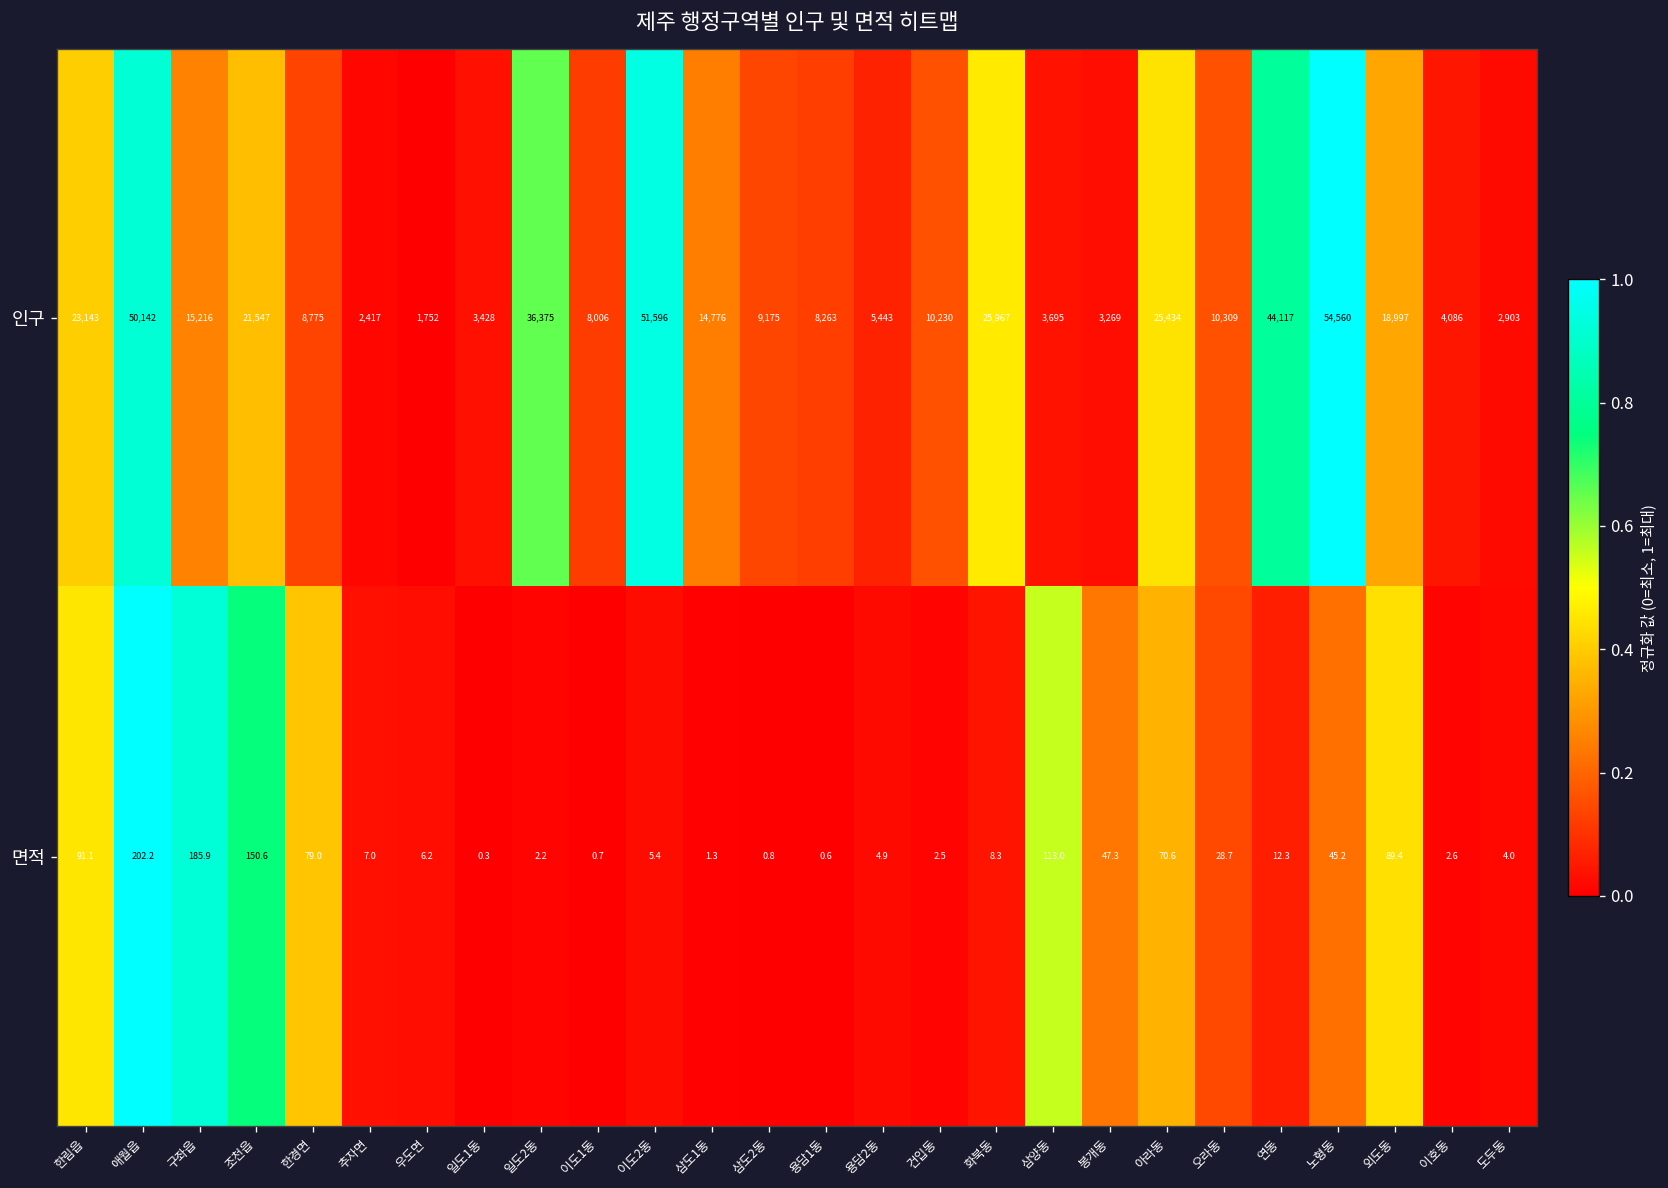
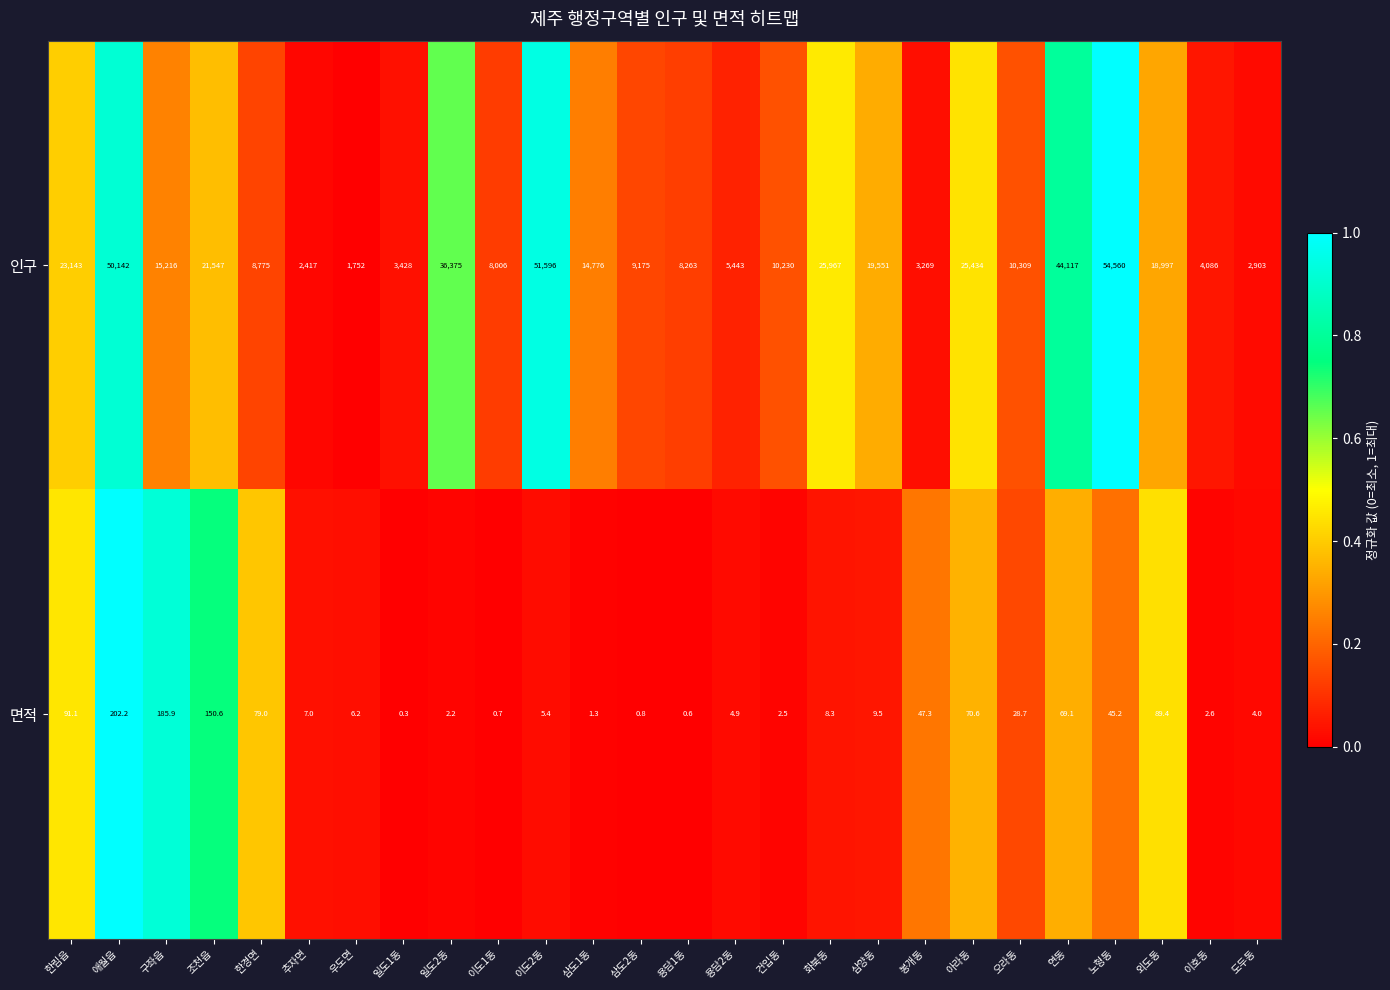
  {
    "인구": {
      "한림읍": "23,143",
      "애월읍": "50,142",
      "구좌읍": "15,216",
      "조천읍": "21,547",
      "한경면": "8,775",
      "추자면": "2,417",
      "우도면": "1,752",
      "일도1동": "3,428",
      "일도2동": "36,375",
      "이도1동": "8,006",
      "이도2동": "51,596",
      "삼도1동": "14,776",
      "삼도2동": "9,175",
      "용담1동": "8,263",
      "용담2동": "5,443",
      "건입동": "10,230",
      "화북동": "25,967",
-     "삼양동": "3,695",
+     "삼양동": "19,551",
      "봉개동": "3,269",
      "아라동": "25,434",
      "오라동": "10,309",
      "연동": "44,117",
      "노형동": "54,560",
      "외도동": "18,997",
      "이호동": "4,086",
      "도두동": "2,903"
    },
    "면적": {
      "한림읍": "91.1",
      "애월읍": "202.2",
      "구좌읍": "185.9",
      "조천읍": "150.6",
      "한경면": "79.0",
      "추자면": "7.0",
      "우도면": "6.2",
      "일도1동": "0.3",
      "일도2동": "2.2",
      "이도1동": "0.7",
      "이도2동": "5.4",
      "삼도1동": "1.3",
      "삼도2동": "0.8",
      "용담1동": "0.6",
      "용담2동": "4.9",
      "건입동": "2.5",
      "화북동": "8.3",
-     "삼양동": "113.0",
+     "삼양동": "9.5",
      "봉개동": "47.3",
      "아라동": "70.6",
      "오라동": "28.7",
-     "연동": "12.3",
+     "연동": "69.1",
      "노형동": "45.2",
      "외도동": "89.4",
      "이호동": "2.6",
      "도두동": "4.0"
    }
  }
